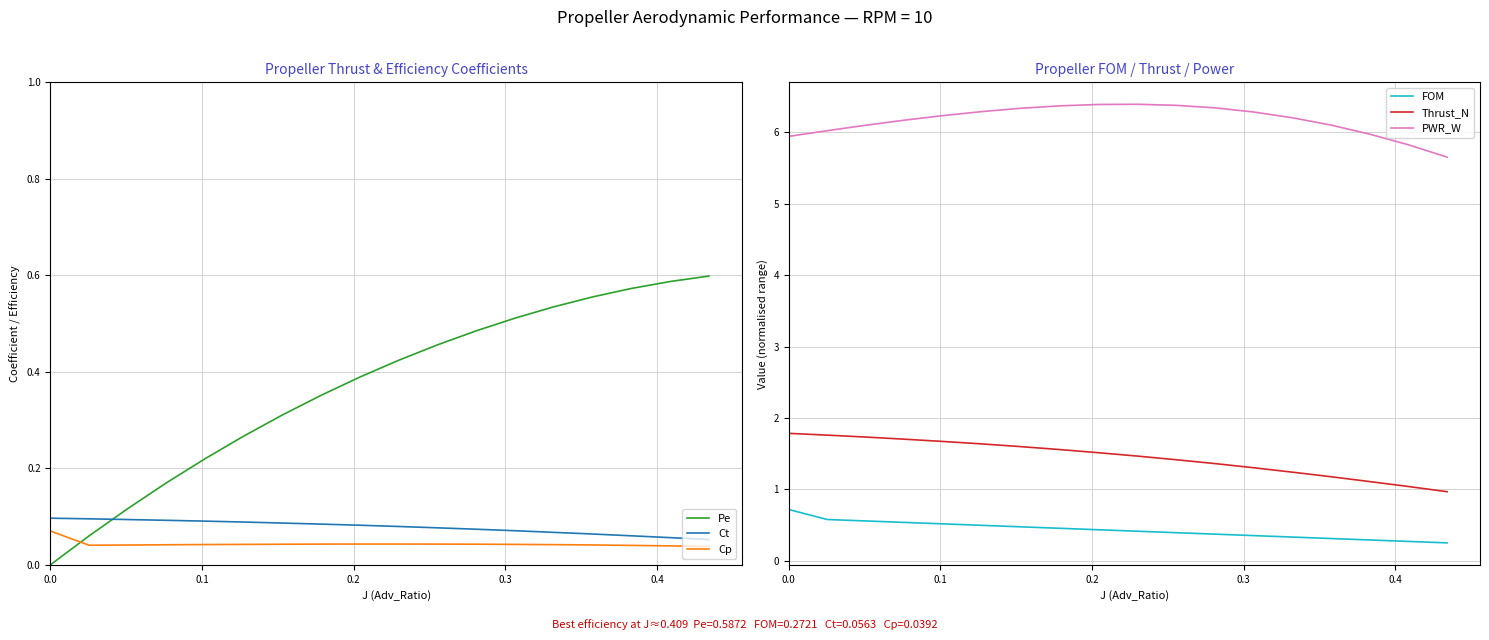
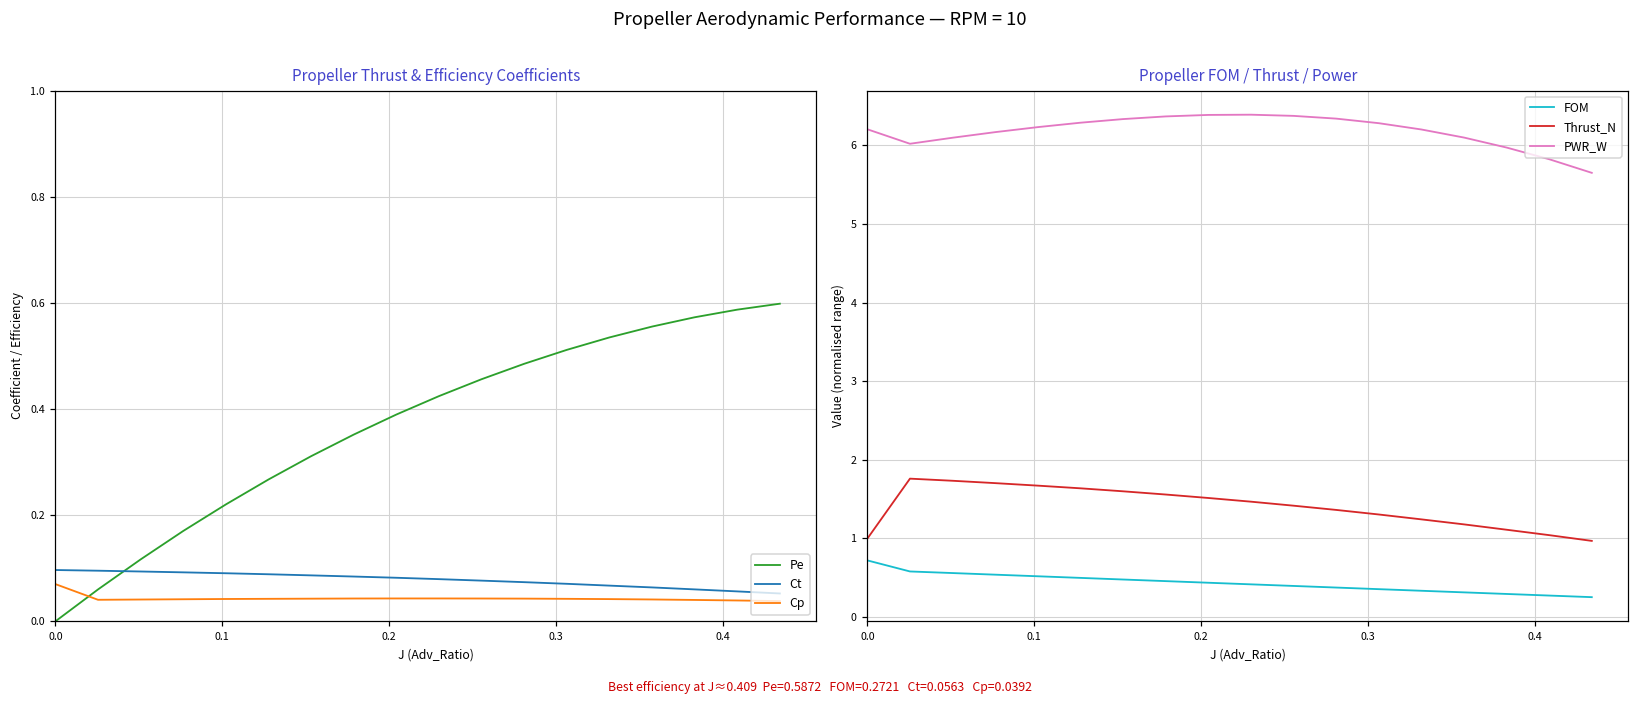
  {
    "Propeller Thrust & Efficiency Coefficients": {
      "Pe": {
        "0.0": 0.00
      },
      "Ct": {
        "0.0": 0.10
      },
      "Cp": {
        "0.0": 0.07
      }
    },
    "Propeller FOM / Thrust / Power": {
      "FOM": {
        "0.0": 0.7
      },
      "Thrust_N": {
-       "0.0": 1.8
+       "0.0": 1.0
      },
      "PWR_W": {
-       "0.0": 5.9
+       "0.0": 6.2
      }
    }
  }
